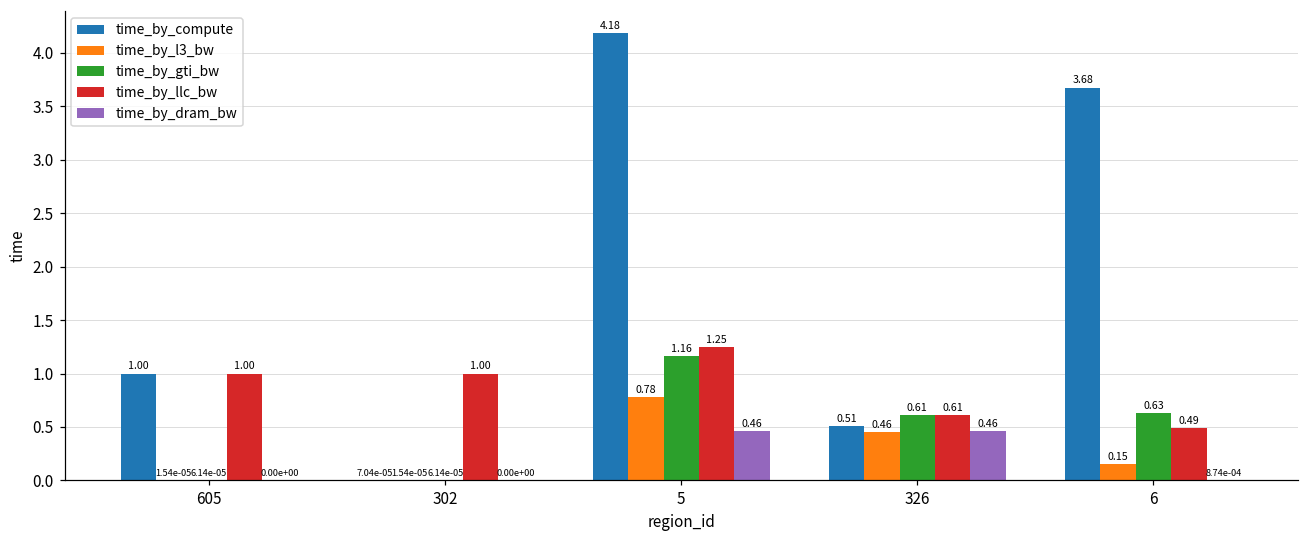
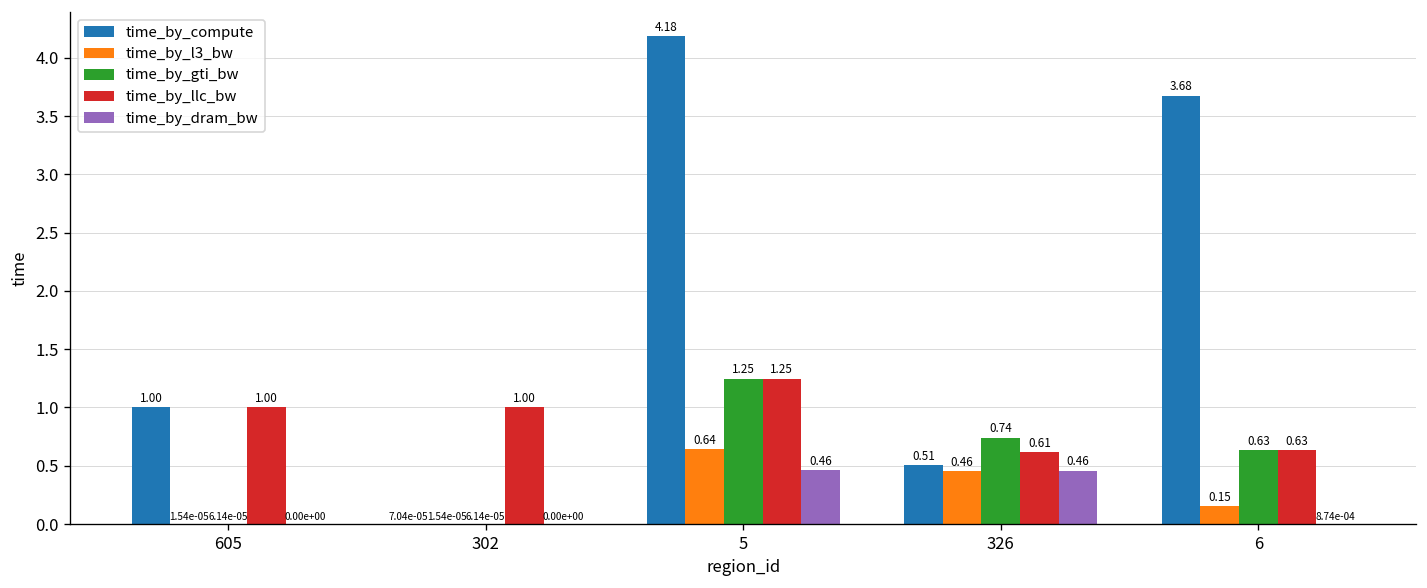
  {
    "time_by_compute": {
      "605": "1.00",
      "302": "7.04e-05",
      "5": "4.18",
      "326": "0.51",
      "6": "3.68"
    },
    "time_by_l3_bw": {
      "605": "1.54e-05",
      "302": "1.54e-05",
-     "5": "0.78",
+     "5": "0.64",
      "326": "0.46",
      "6": "0.15"
    },
    "time_by_gti_bw": {
      "605": "6.14e-05",
      "302": "6.14e-05",
-     "5": "1.16",
-     "326": "0.61",
+     "5": "1.25",
+     "326": "0.74",
      "6": "0.63"
    },
    "time_by_llc_bw": {
      "605": "1.00",
      "302": "1.00",
      "5": "1.25",
      "326": "0.61",
-     "6": "0.49"
+     "6": "0.63"
    },
    "time_by_dram_bw": {
      "605": "0.00e+00",
      "302": "0.00e+00",
      "5": "0.46",
      "326": "0.46",
      "6": "8.74e-04"
    }
  }
